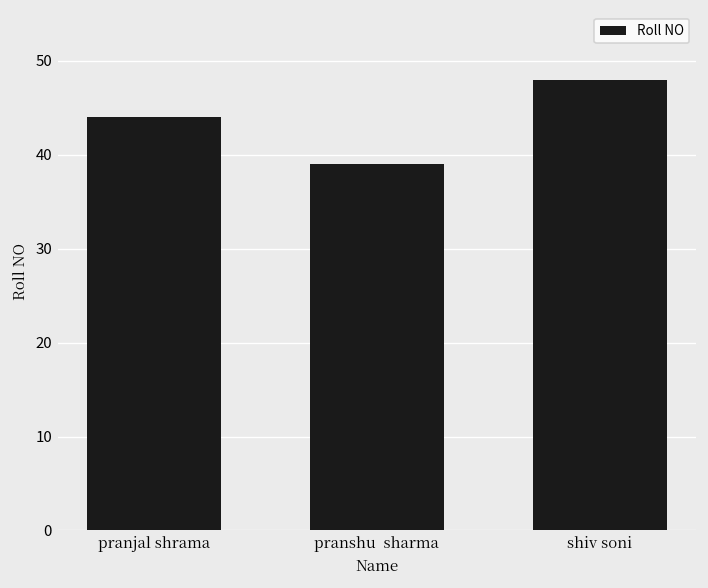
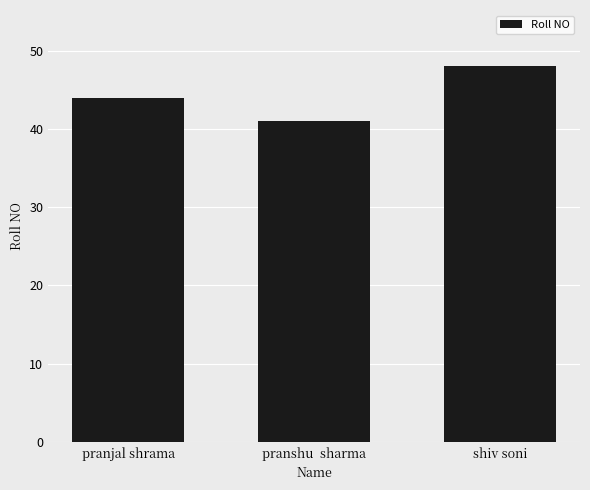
  {
    "pranjal shrama": 44,
-   "pranshu sharma": 39,
+   "pranshu sharma": 41,
    "shiv soni": 48
  }
